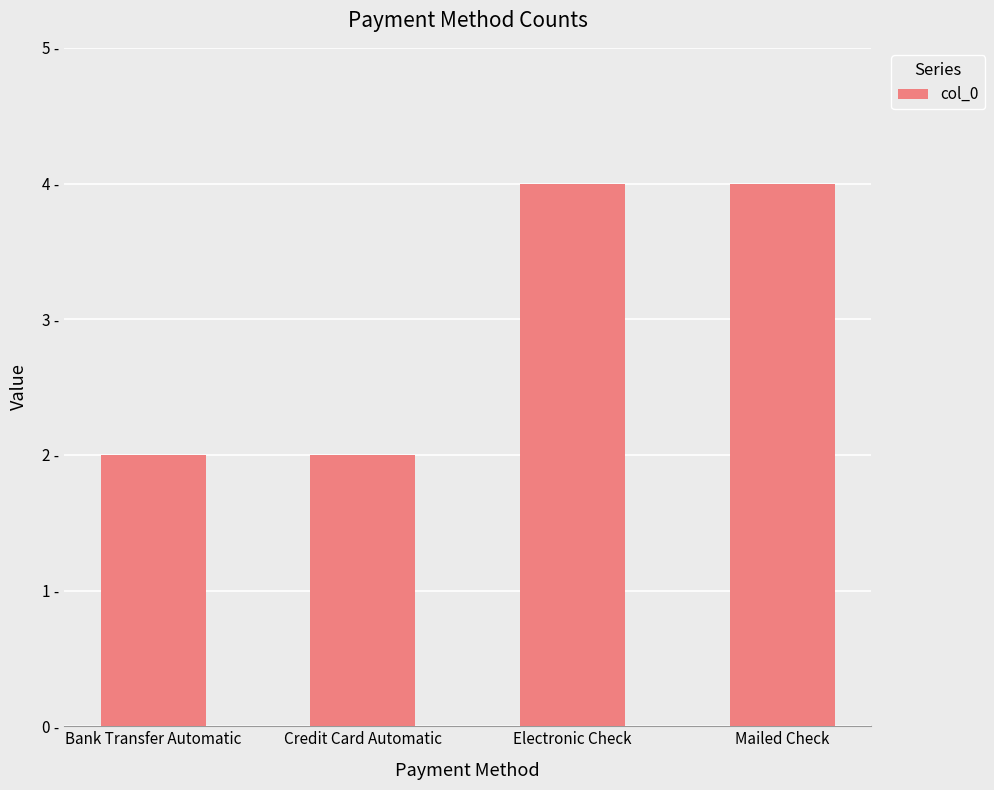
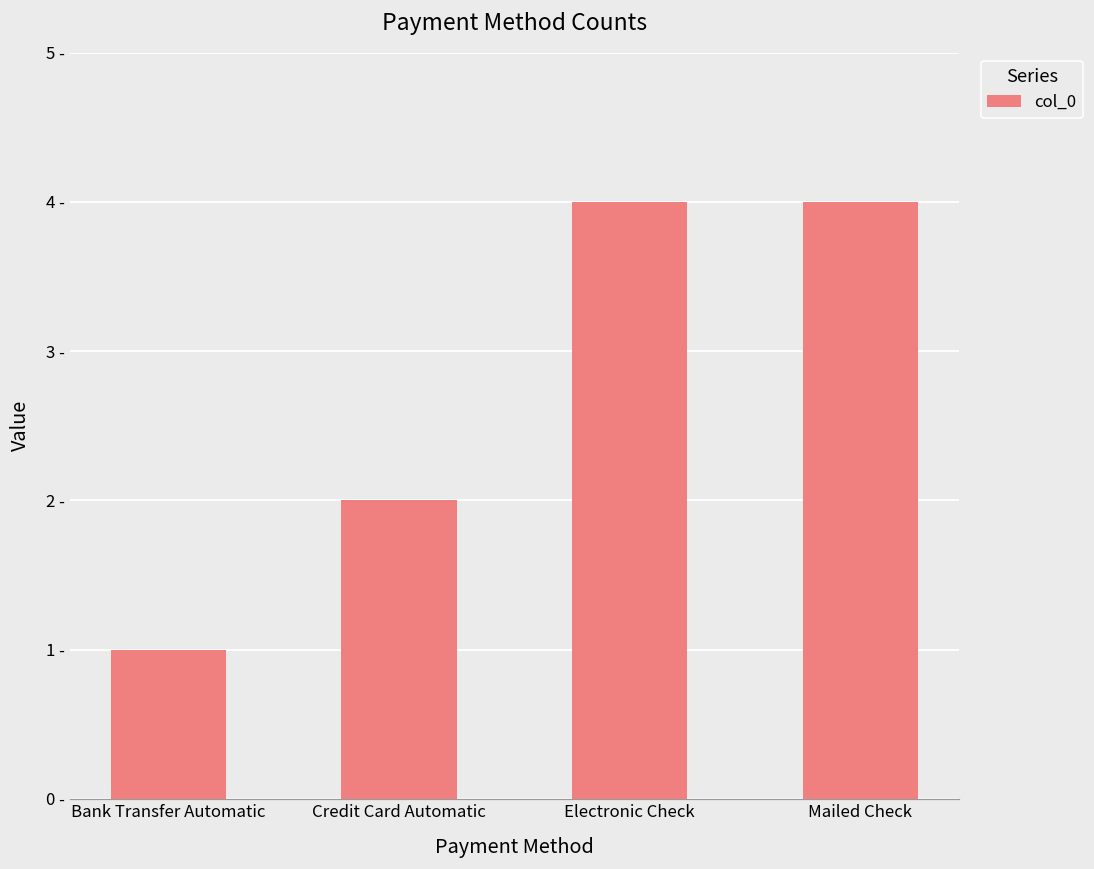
  {
-   "Bank Transfer Automatic": "2 -",
+   "Bank Transfer Automatic": "1 -",
    "Credit Card Automatic": "2 -",
    "Electronic Check": "4 -",
    "Mailed Check": "4 -"
  }
